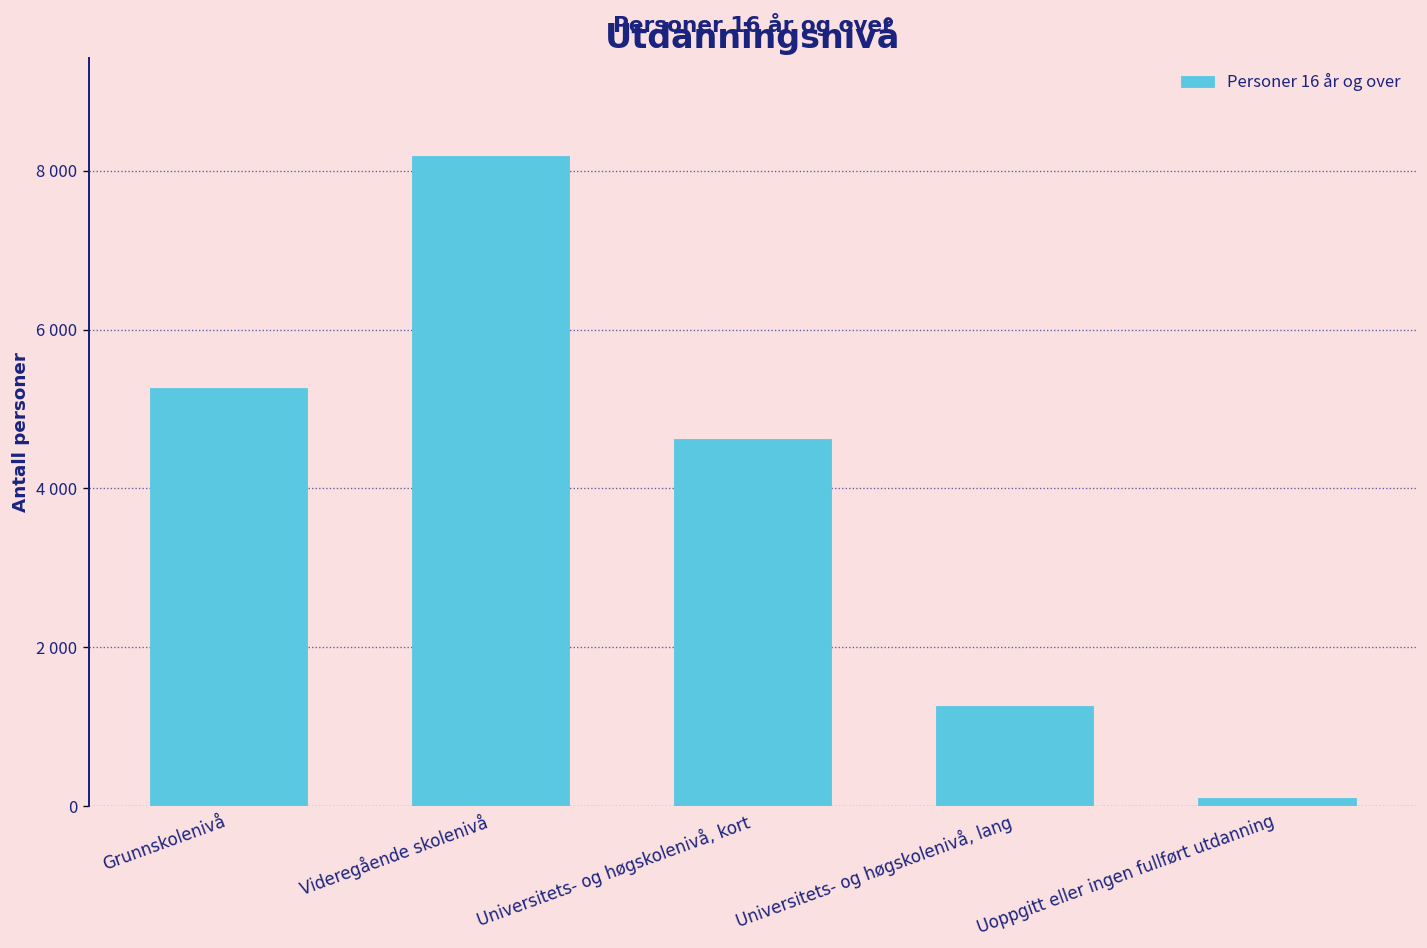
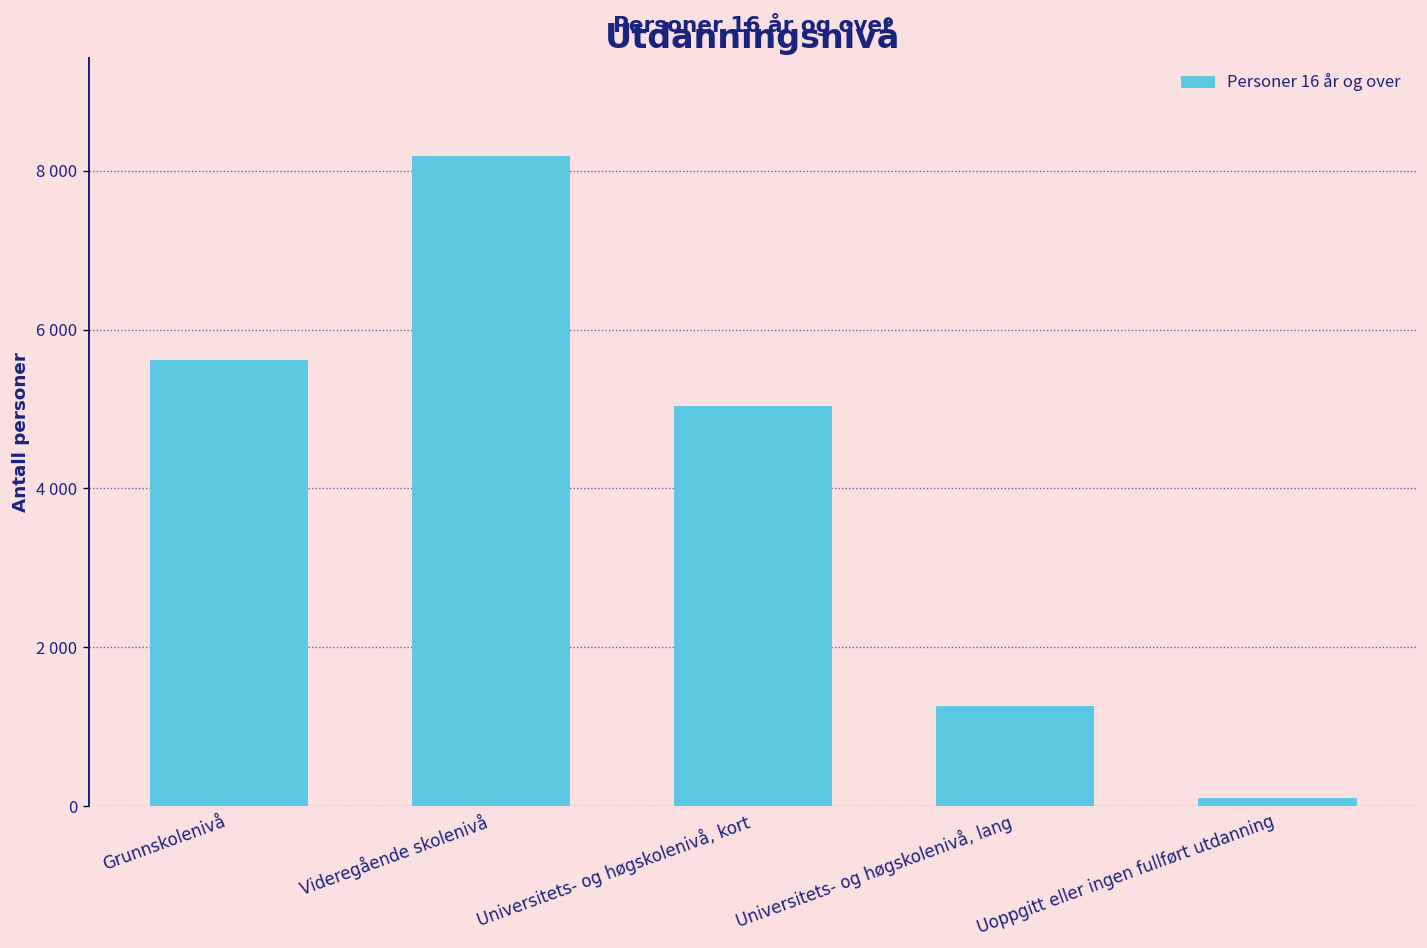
  {
-   "Grunnskolenivå": 5300,
+   "Grunnskolenivå": 5600,
    "Videregående skolenivå": 8200,
-   "Universitets- og høgskolenivå, kort": 4600,
+   "Universitets- og høgskolenivå, kort": 5000,
    "Universitets- og høgskolenivå, lang": 1300,
    "Uoppgitt eller ingen fullført utdanning": 100
  }
